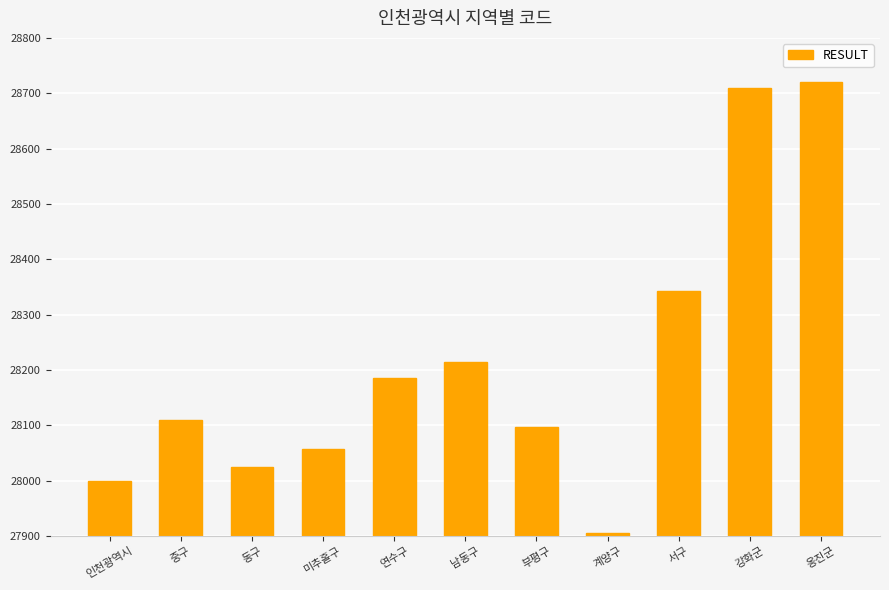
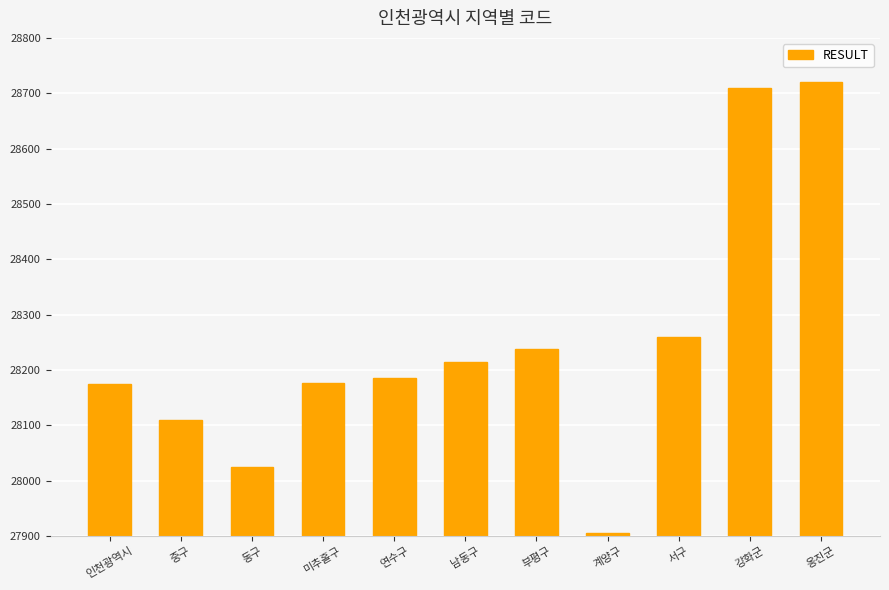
  {
-   "인천광역시": 28000,
+   "인천광역시": 28180,
    "중구": 28110,
    "동구": 28030,
-   "미추홀구": 28060,
+   "미추홀구": 28180,
    "연수구": 28190,
    "남동구": 28220,
-   "부평구": 28100,
+   "부평구": 28240,
    "계양구": 27910,
-   "서구": 28340,
+   "서구": 28260,
    "강화군": 28710,
    "옹진군": 28720
  }
